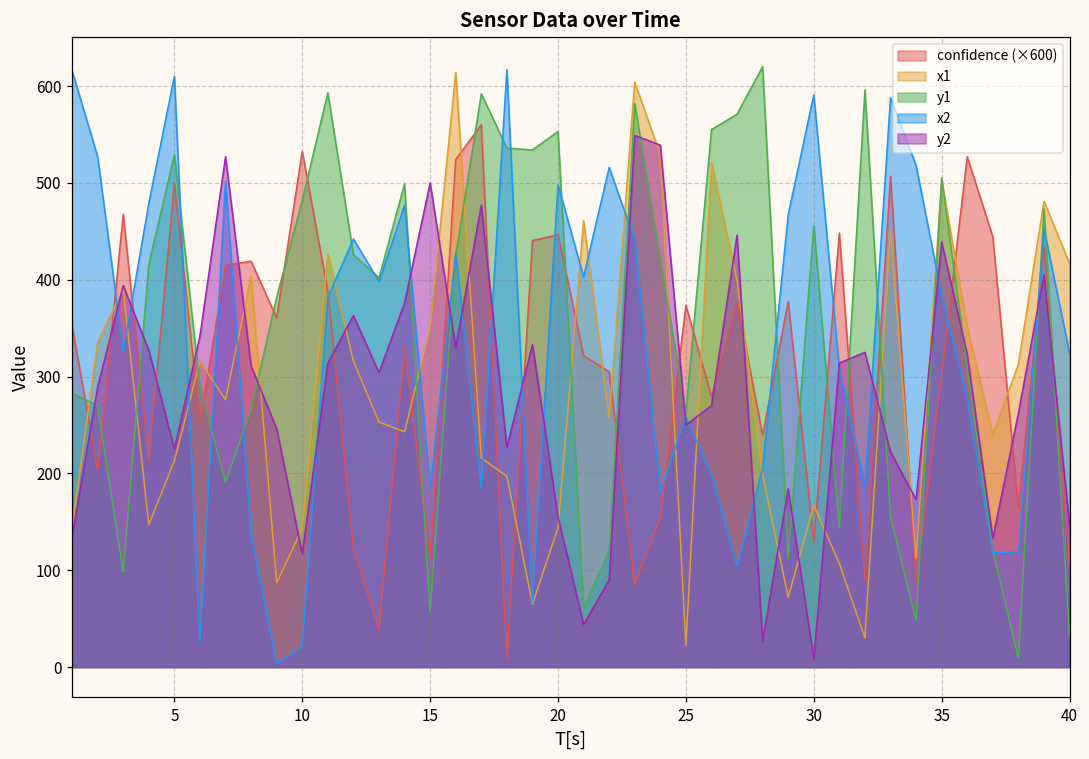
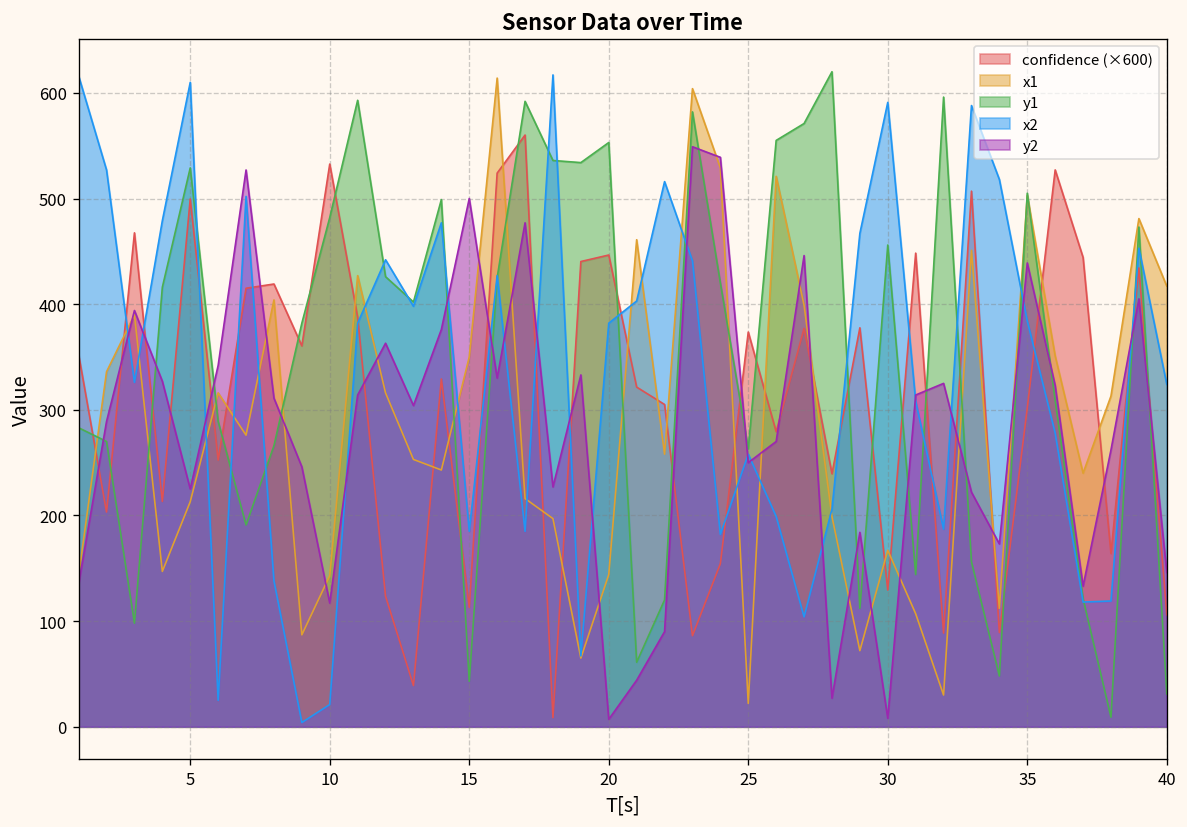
  {
    "confidence (×600)": {
      "5": 500,
      "10": 530,
      "15": 110,
      "20": 450,
      "25": 370,
      "30": 130,
      "35": 300,
      "40": 110
    },
    "x1": {
      "5": 210,
      "10": 140,
      "15": 350,
      "20": 140,
      "25": 20,
      "30": 170,
      "40": 420
    },
    "y1": {
      "5": 530,
      "10": 480,
-     "15": 60,
+     "15": 40,
      "20": 550,
      "25": 260,
      "30": 460,
      "40": 30
    },
    "x2": {
      "5": 610,
      "10": 20,
      "15": 190,
-     "20": 500,
+     "20": 380,
      "25": 260,
      "30": 590,
      "35": 380,
      "40": 320
    },
    "y2": {
      "5": 230,
      "10": 120,
      "15": 500,
-     "20": 160,
+     "20": 10,
      "25": 250,
      "30": 10,
      "35": 440,
      "40": 150
    }
  }
